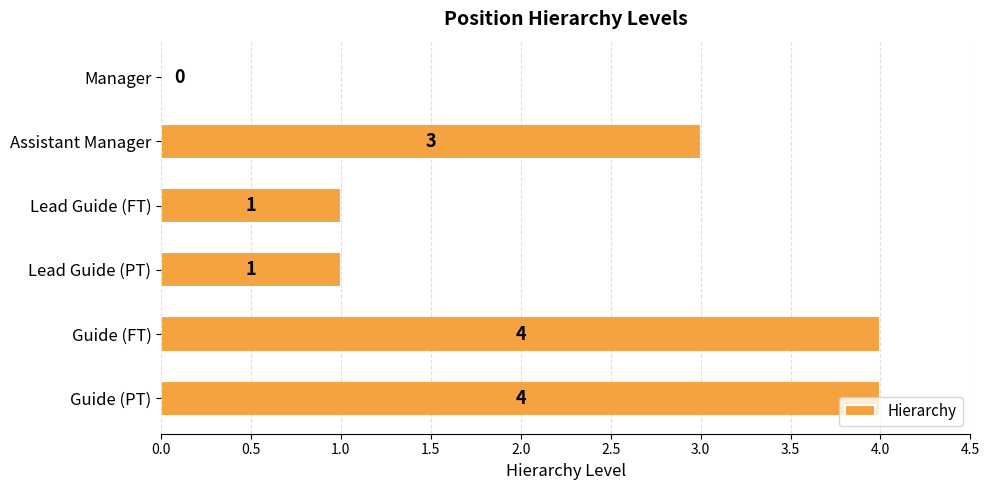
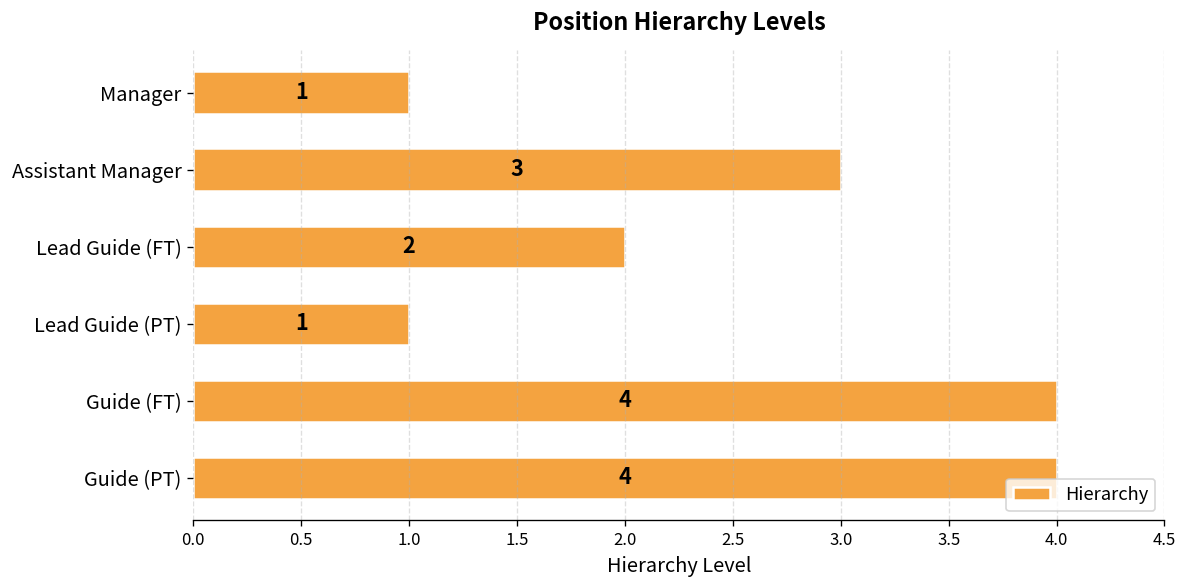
  {
-   "Manager": 0,
+   "Manager": 1,
    "Assistant Manager": 3,
-   "Lead Guide (FT)": 1,
+   "Lead Guide (FT)": 2,
    "Lead Guide (PT)": 1,
    "Guide (FT)": 4
  }
